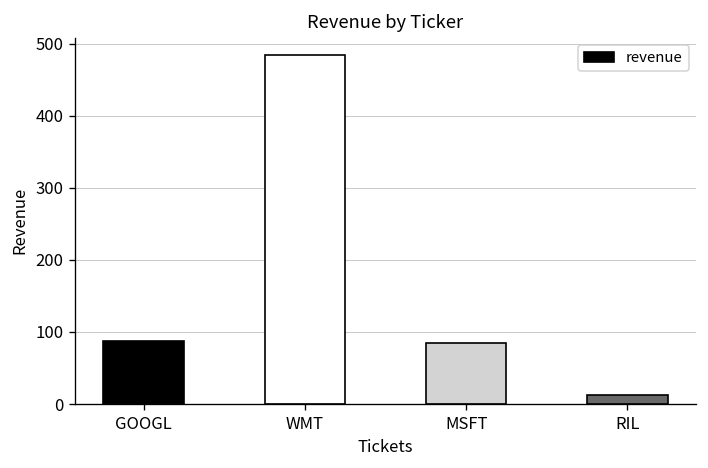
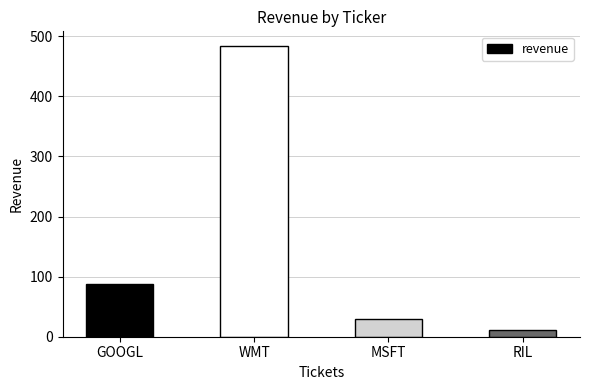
  {
    "GOOGL": 90,
    "WMT": 480,
-   "MSFT": 90,
+   "MSFT": 30,
    "RIL": 10
  }
